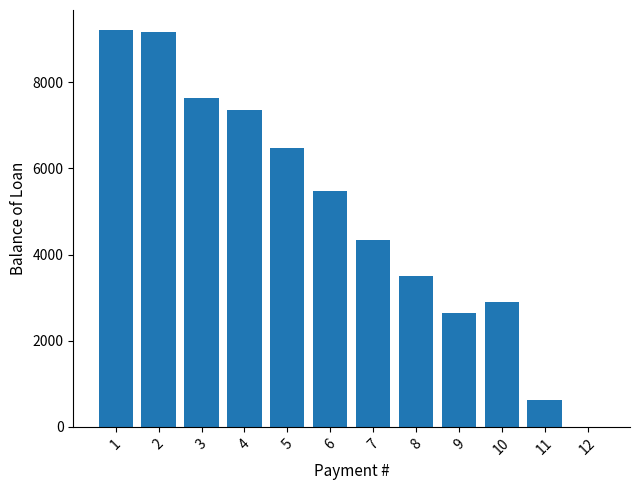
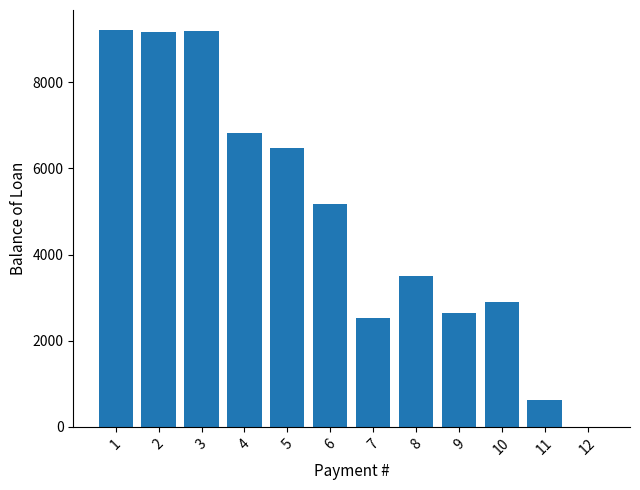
  {
    "1": 9200,
    "2": 9200,
-   "3": 7600,
-   "4": 7400,
+   "3": 9200,
+   "4": 6800,
    "5": 6500,
-   "6": 5500,
-   "7": 4300,
+   "6": 5200,
+   "7": 2500,
    "8": 3500,
    "9": 2600,
    "10": 2900,
    "11": 600,
    "12": 0
  }
